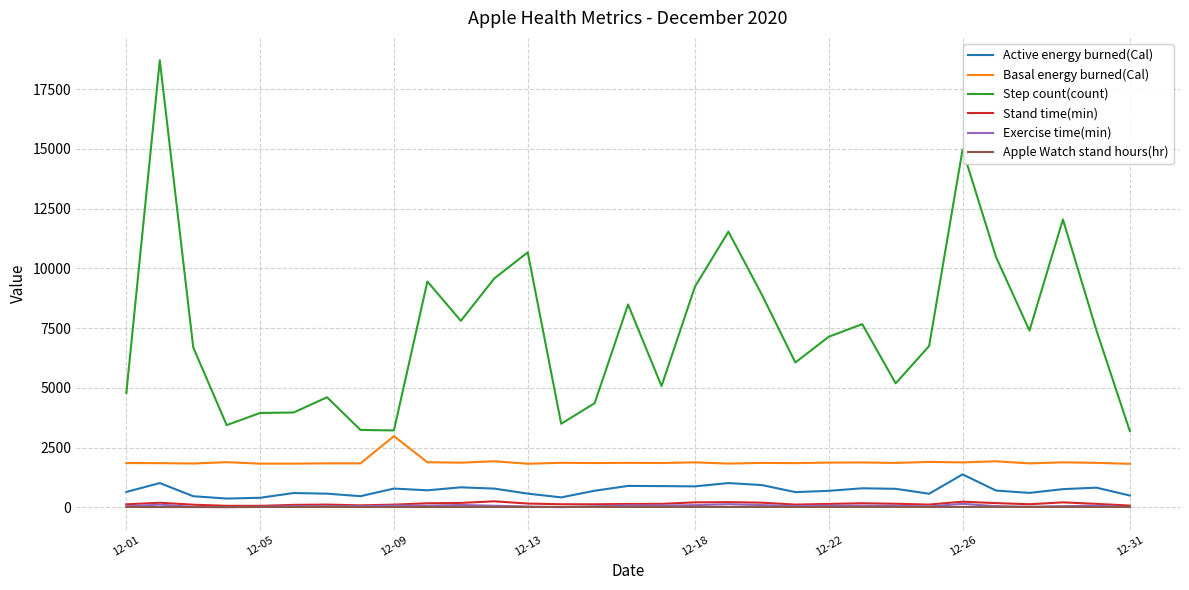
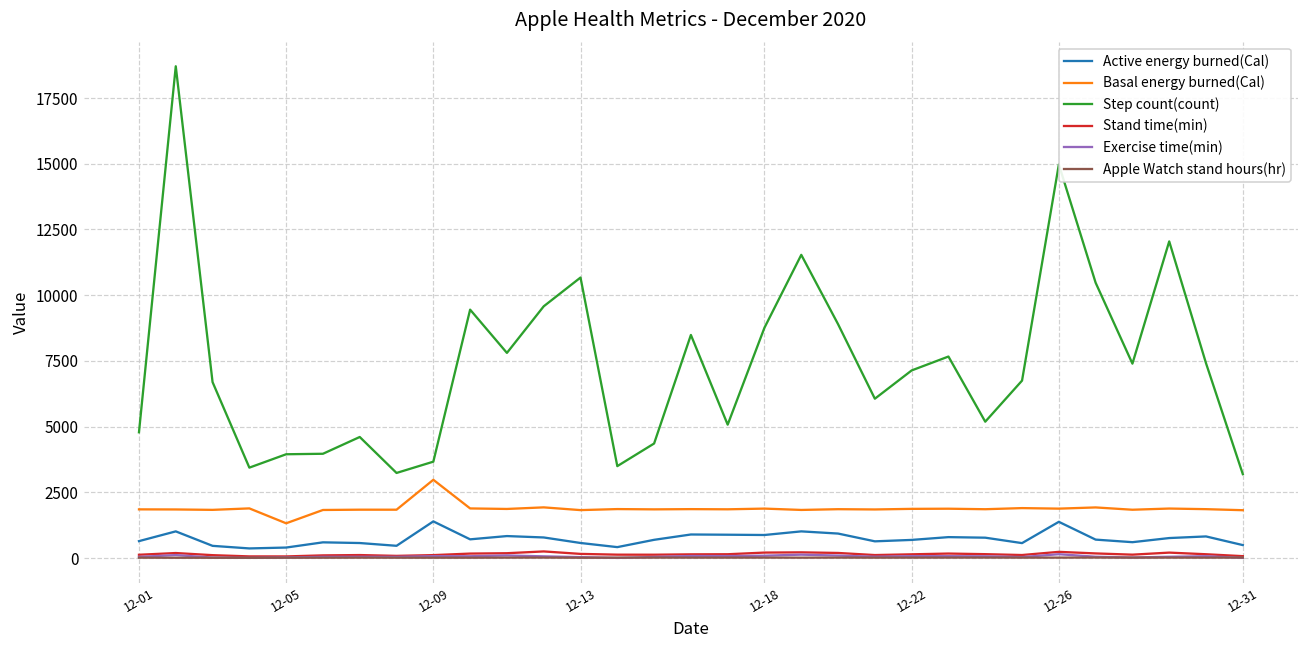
  {
    "Active energy burned(Cal)": {
      "12-01": 600,
      "12-05": 400,
-     "12-09": 800,
+     "12-09": 1400,
      "12-13": 600,
      "12-18": 900,
      "12-22": 700,
      "12-26": 1400,
      "12-31": 500
    },
    "Basal energy burned(Cal)": {
      "12-01": 1900,
-     "12-05": 1800,
+     "12-05": 1300,
      "12-09": 3000,
      "12-13": 1800,
      "12-18": 1900,
      "12-22": 1900,
      "12-26": 1900,
      "12-31": 1800
    },
    "Step count(count)": {
      "12-01": 4800,
      "12-05": 3900,
-     "12-09": 3200,
+     "12-09": 3700,
      "12-13": 10700,
-     "12-18": 9200,
+     "12-18": 8800,
      "12-22": 7100,
      "12-26": 15000,
      "12-31": 3200
    },
    "Stand time(min)": {
      "12-13": 200,
      "12-18": 200
    },
    "Apple Watch stand hours(hr)": {
      "12-26": 0
    }
  }
